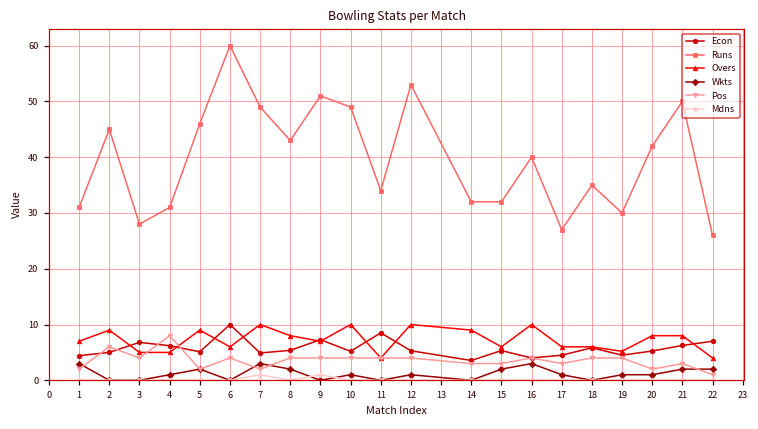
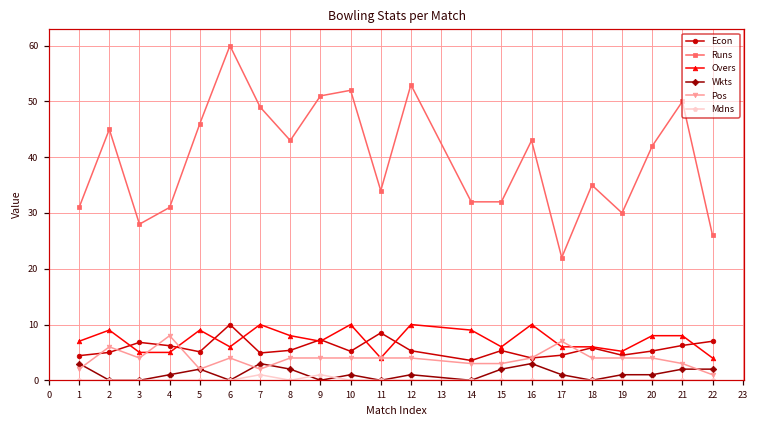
  {
    "Runs": {
      "1": 31,
      "2": 45,
      "3": 28,
      "4": 31,
      "5": 46,
      "6": 60,
      "7": 49,
      "8": 43,
      "9": 51,
-     "10": 49,
+     "10": 52,
      "11": 34,
      "12": 53,
      "14": 32,
      "15": 32,
-     "16": 40,
-     "17": 27,
+     "16": 43,
+     "17": 22,
      "18": 35,
      "19": 30,
      "20": 42,
      "22": 26
    },
    "Pos": {
      "1": 2,
      "2": 6,
      "3": 4,
      "4": 8,
      "6": 4,
      "7": 2,
      "8": 4,
      "9": 4,
      "10": 4,
      "12": 4,
      "14": 3,
      "15": 3,
-     "17": 3,
+     "17": 7,
      "18": 4,
-     "20": 2,
+     "20": 4,
      "21": 3,
      "22": 1
    },
    "Mdns": {
      "1": 0,
      "4": 0,
      "5": 0,
      "7": 1,
      "8": 0,
      "9": 1,
      "10": 0,
      "12": 0,
      "15": 0,
      "16": 0,
      "17": 0,
      "19": 0,
      "20": 0,
      "21": 0,
      "22": 0
    }
  }
